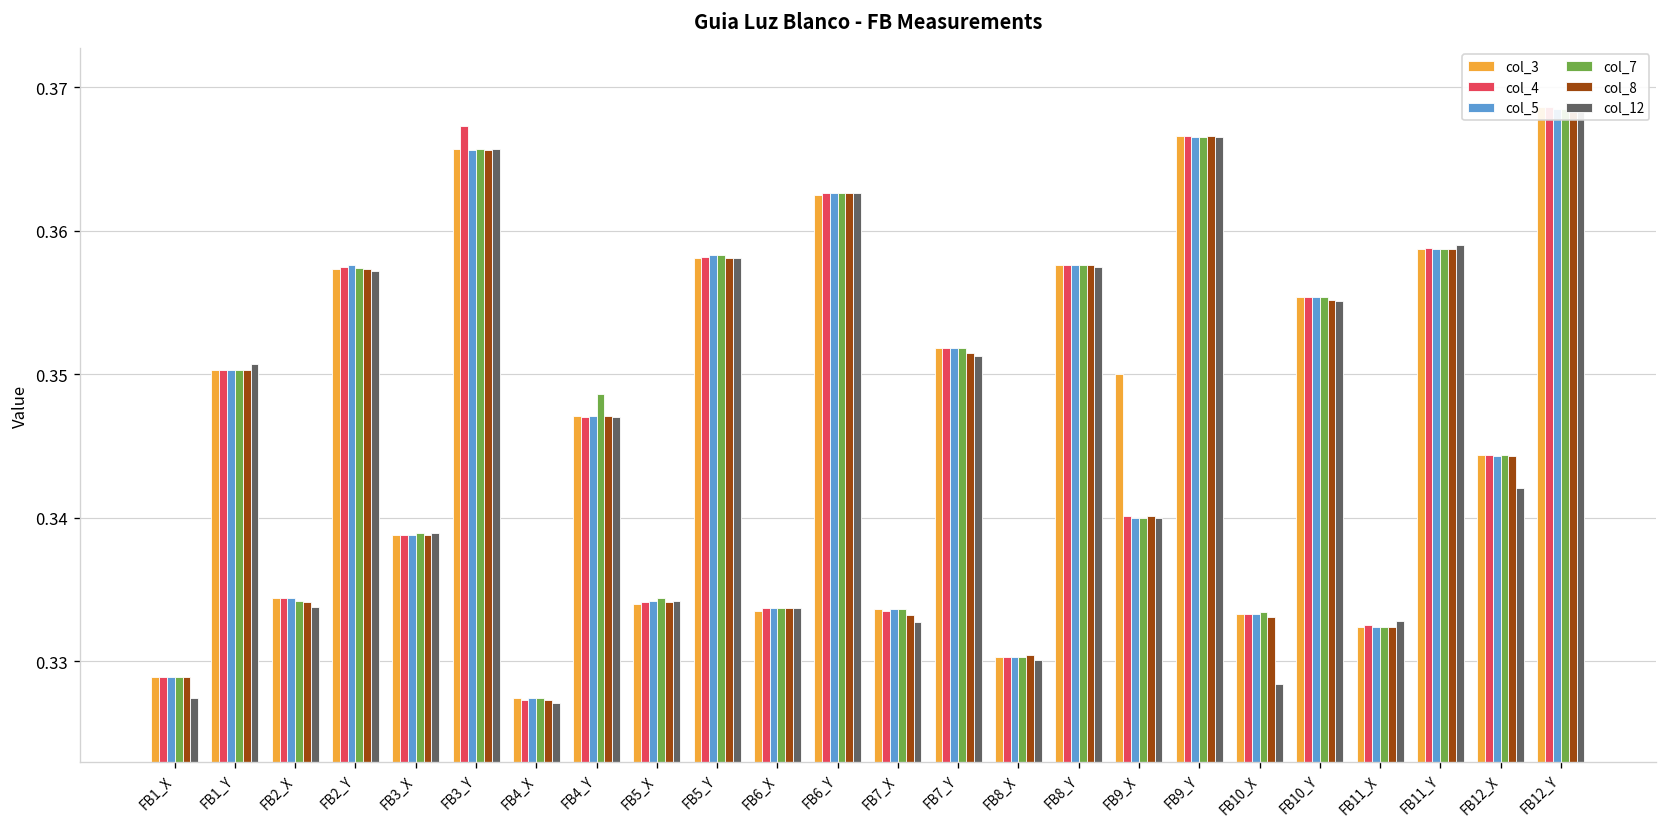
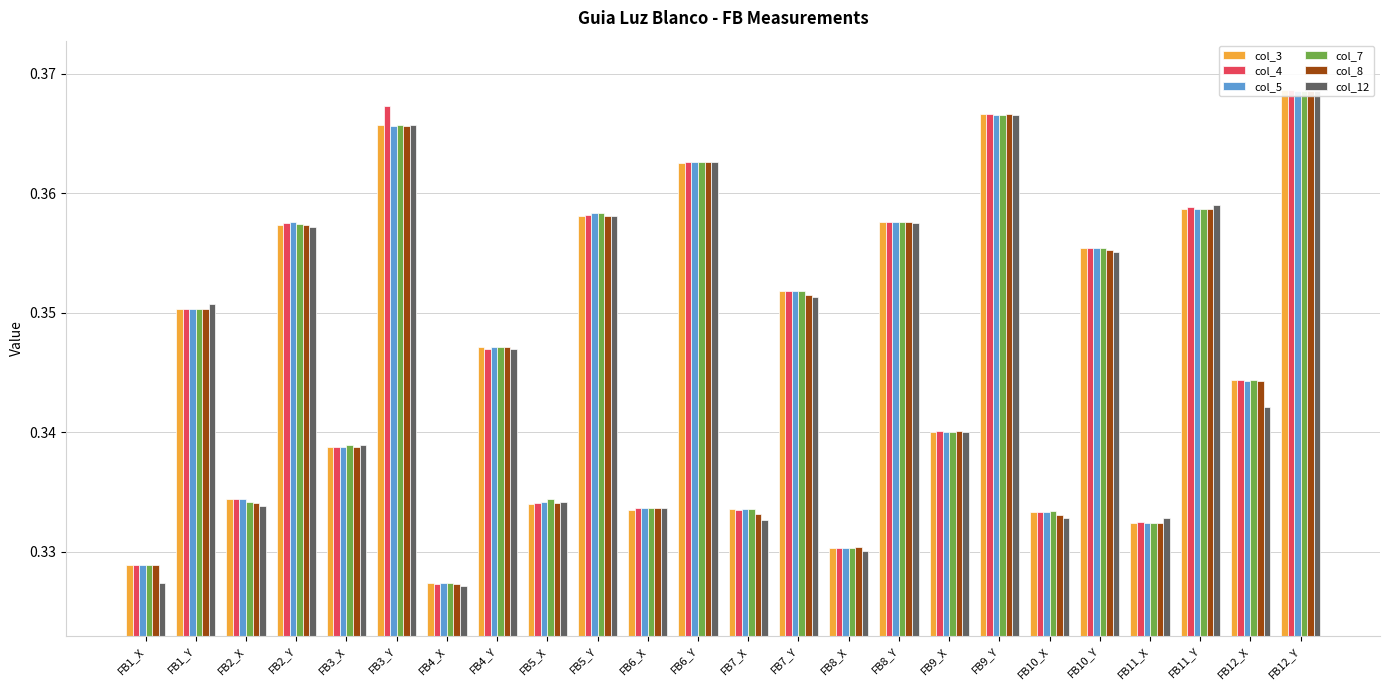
  {
    "col_3": {
      "FB1_X": 0.3289,
      "FB1_Y": 0.3503,
      "FB2_X": 0.3344,
      "FB2_Y": 0.3573,
      "FB3_X": 0.3388,
      "FB3_Y": 0.3657,
      "FB4_X": 0.3274,
      "FB4_Y": 0.3471,
      "FB5_X": 0.3340,
      "FB5_Y": 0.3581,
      "FB6_X": 0.3335,
      "FB6_Y": 0.3625,
      "FB7_X": 0.3336,
      "FB7_Y": 0.3518,
      "FB8_X": 0.3303,
      "FB8_Y": 0.3576,
-     "FB9_X": 0.35,
+     "FB9_X": 0.34,
      "FB9_Y": 0.3666,
      "FB10_X": 0.3333,
      "FB10_Y": 0.3554,
      "FB11_X": 0.3324,
      "FB11_Y": 0.3587,
      "FB12_X": 0.3444
    },
    "col_4": {
      "FB1_X": 0.3289,
      "FB1_Y": 0.3503,
      "FB2_X": 0.3344,
      "FB2_Y": 0.3575,
      "FB3_X": 0.3388,
      "FB3_Y": 0.3673,
      "FB4_X": 0.3273,
      "FB4_Y": 0.3470,
      "FB5_X": 0.3341,
      "FB5_Y": 0.3582,
      "FB6_X": 0.3337,
      "FB6_Y": 0.3626,
      "FB7_X": 0.3335,
      "FB7_Y": 0.3518,
      "FB8_X": 0.3303,
      "FB8_Y": 0.3576,
      "FB9_X": 0.3401,
      "FB9_Y": 0.3666,
      "FB10_X": 0.3333,
      "FB10_Y": 0.3554,
      "FB11_X": 0.3325,
      "FB11_Y": 0.3588,
      "FB12_X": 0.3444
    },
    "col_5": {
      "FB1_X": 0.3289,
      "FB1_Y": 0.3503,
      "FB2_X": 0.3344,
      "FB2_Y": 0.3576,
      "FB3_X": 0.3388,
      "FB3_Y": 0.3656,
      "FB4_X": 0.3274,
      "FB4_Y": 0.3471,
      "FB5_X": 0.3342,
      "FB5_Y": 0.3583,
      "FB6_X": 0.3337,
      "FB6_Y": 0.3626,
      "FB7_X": 0.3336,
      "FB7_Y": 0.3518,
      "FB8_X": 0.3303,
      "FB8_Y": 0.3576,
      "FB9_X": 0.3400,
      "FB9_Y": 0.3665,
      "FB10_X": 0.3333,
      "FB10_Y": 0.3554,
      "FB11_X": 0.3324,
      "FB11_Y": 0.3587,
      "FB12_X": 0.3443
    },
    "col_7": {
      "FB1_X": 0.3289,
      "FB1_Y": 0.3503,
      "FB2_X": 0.3342,
      "FB2_Y": 0.3574,
      "FB3_X": 0.3389,
      "FB3_Y": 0.3657,
      "FB4_X": 0.3274,
-     "FB4_Y": 0.3486,
+     "FB4_Y": 0.3471,
      "FB5_X": 0.3344,
      "FB5_Y": 0.3583,
      "FB6_X": 0.3337,
      "FB6_Y": 0.3626,
      "FB7_X": 0.3336,
      "FB7_Y": 0.3518,
      "FB8_X": 0.3303,
      "FB8_Y": 0.3576,
      "FB9_X": 0.3400,
      "FB9_Y": 0.3665,
      "FB10_X": 0.3334,
      "FB10_Y": 0.3554,
      "FB11_X": 0.3324,
      "FB11_Y": 0.3587,
      "FB12_X": 0.3444
    },
    "col_8": {
      "FB1_X": 0.3289,
      "FB1_Y": 0.3503,
      "FB2_X": 0.3341,
      "FB2_Y": 0.3573,
      "FB3_X": 0.3388,
      "FB3_Y": 0.3656,
      "FB4_X": 0.3273,
      "FB4_Y": 0.3471,
      "FB5_X": 0.3341,
      "FB5_Y": 0.3581,
      "FB6_X": 0.3337,
      "FB6_Y": 0.3626,
      "FB7_X": 0.3332,
      "FB7_Y": 0.3515,
      "FB8_X": 0.3304,
      "FB8_Y": 0.3576,
      "FB9_X": 0.3401,
      "FB9_Y": 0.3666,
      "FB10_X": 0.3331,
      "FB10_Y": 0.3552,
      "FB11_X": 0.3324,
      "FB11_Y": 0.3587,
      "FB12_X": 0.3443
    },
    "col_12": {
      "FB1_X": 0.3274,
      "FB1_Y": 0.3507,
      "FB2_X": 0.3338,
      "FB2_Y": 0.3572,
      "FB3_X": 0.3389,
      "FB3_Y": 0.3657,
      "FB4_X": 0.3271,
      "FB4_Y": 0.3470,
      "FB5_X": 0.3342,
      "FB5_Y": 0.3581,
      "FB6_X": 0.3337,
      "FB6_Y": 0.3626,
      "FB7_X": 0.3327,
      "FB7_Y": 0.3513,
      "FB8_X": 0.3301,
      "FB8_Y": 0.3575,
      "FB9_X": 0.3400,
      "FB9_Y": 0.3665,
-     "FB10_X": 0.3284,
+     "FB10_X": 0.3328,
      "FB10_Y": 0.3551,
      "FB11_X": 0.3328,
      "FB11_Y": 0.3590,
      "FB12_X": 0.3421
    }
  }
